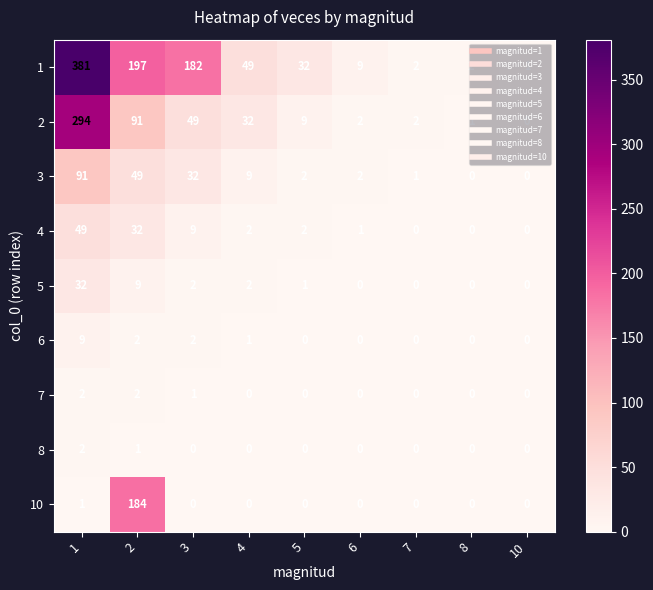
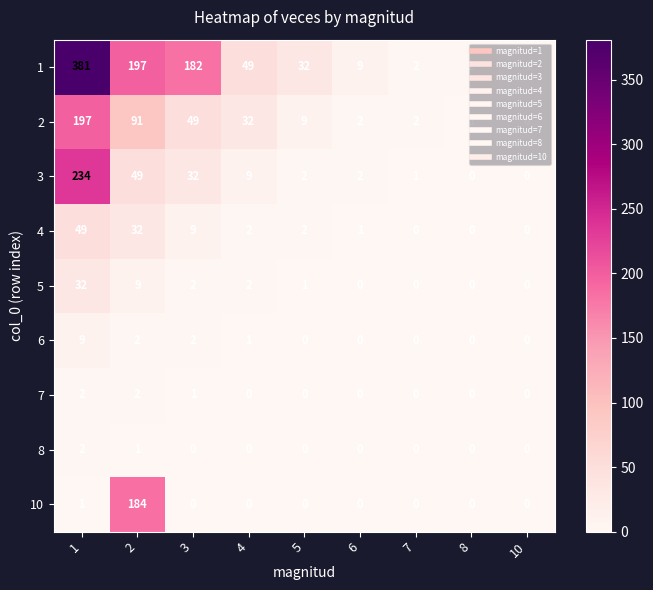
  {
    "1": {
      "1": 381,
      "2": 197,
      "3": 182
    },
    "2": {
-     "1": 294,
+     "1": 197,
      "2": 91
    },
    "3": {
-     "1": 91
+     "1": 234
    },
    "10": {
      "2": 184
    }
  }
